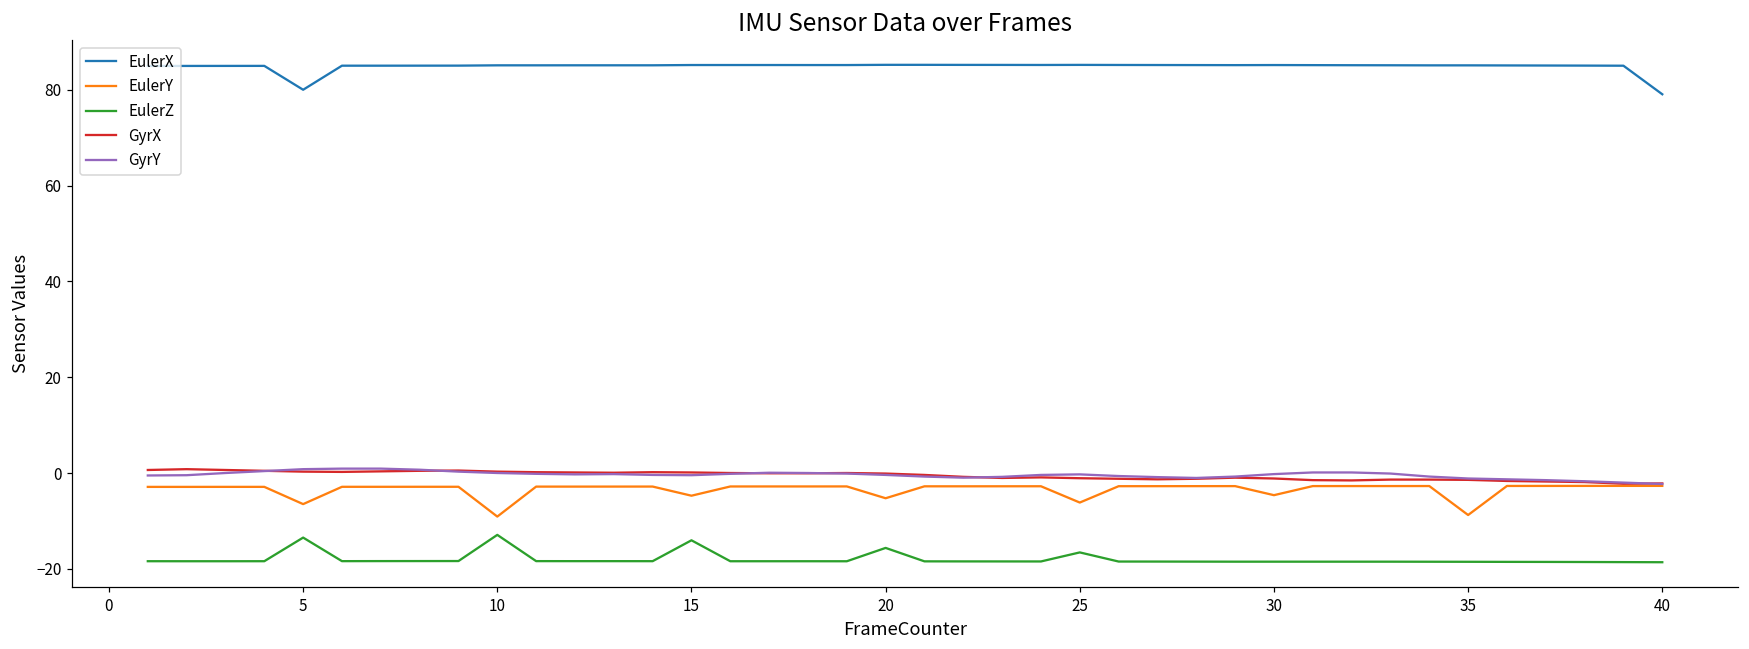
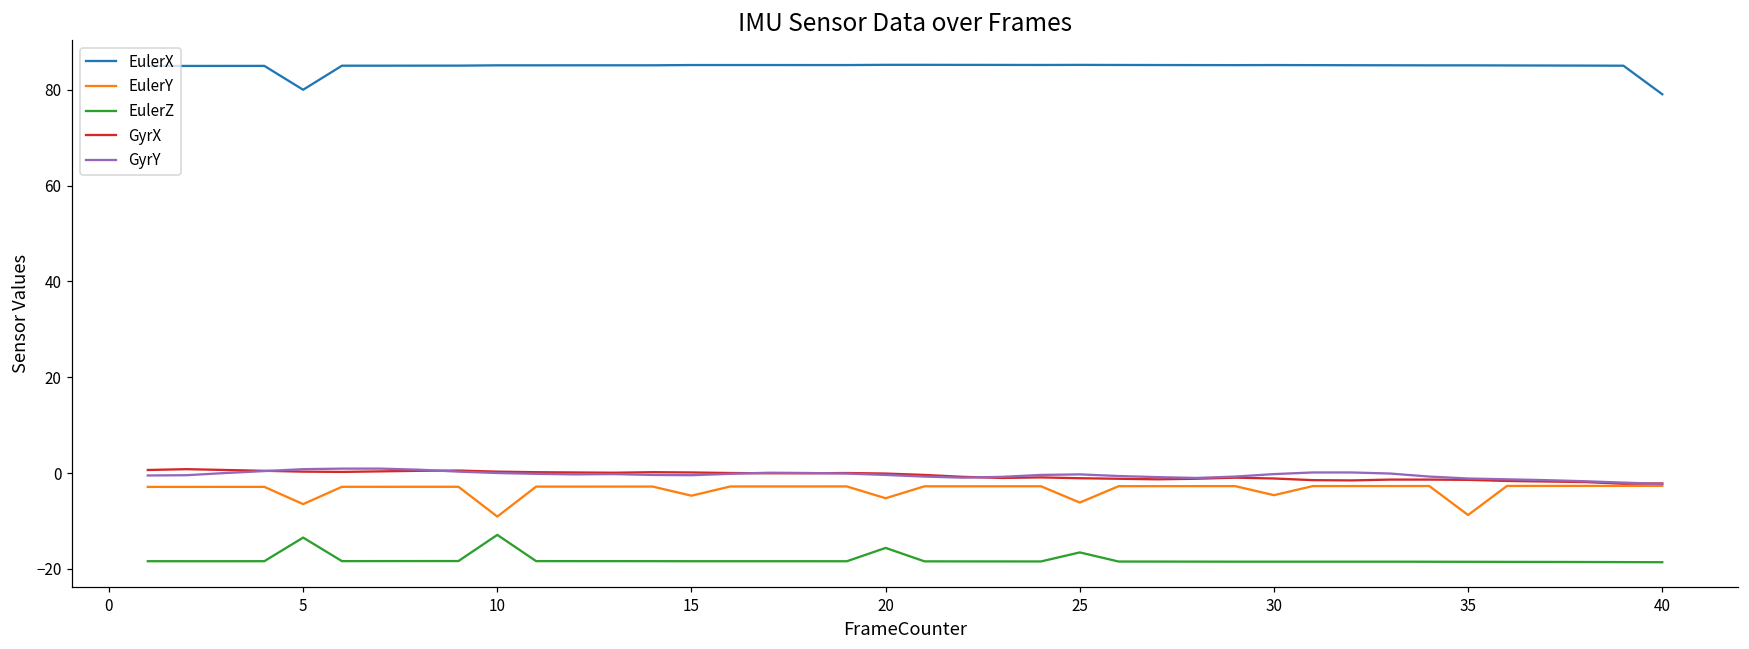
  {
    "EulerX": {
      "5": 80,
      "10": 85,
      "15": 85,
      "20": 85,
      "25": 85,
      "30": 85,
      "35": 85,
      "40": 79
    },
    "EulerY": {
      "5": -6,
      "10": -9,
      "15": -5,
      "20": -5,
      "25": -6,
      "30": -5,
      "35": -9
    },
    "EulerZ": {
      "5": -13,
      "10": -13,
-     "15": -14,
+     "15": -18,
      "20": -16,
      "25": -17,
      "30": -19,
      "35": -19,
      "40": -19
    },
    "GyrX": {
      "25": -1,
      "30": -1
    },
    "GyrY": {
      "25": 0,
      "30": 0
    }
  }
